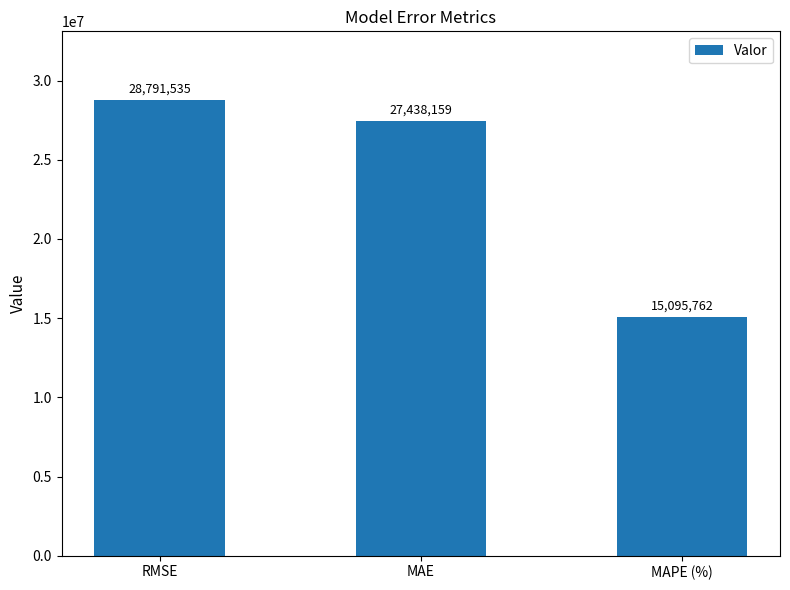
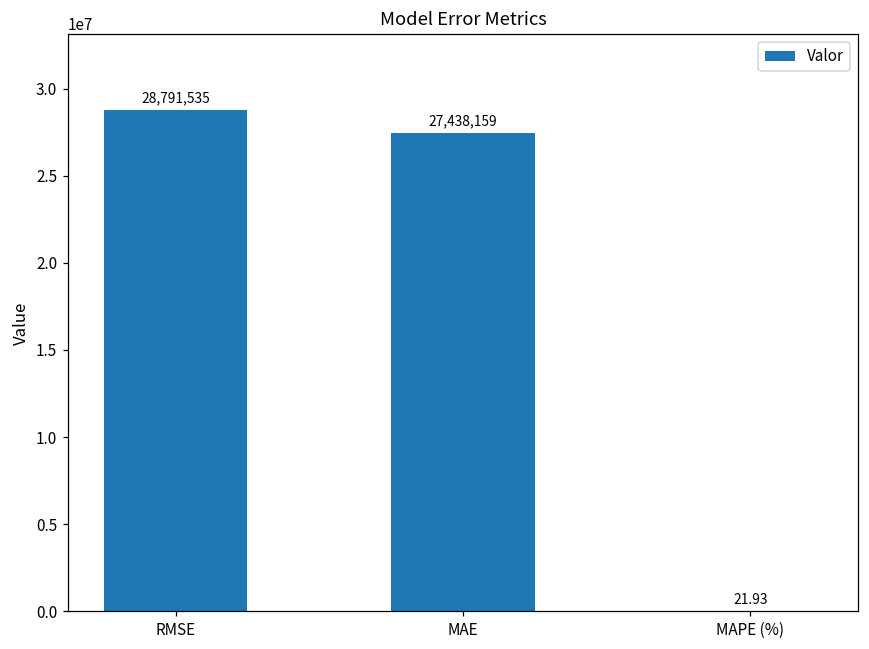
  {
    "RMSE": "28,791,535",
    "MAE": "27,438,159",
-   "MAPE (%)": "15,095,762"
+   "MAPE (%)": "21.93"
  }
